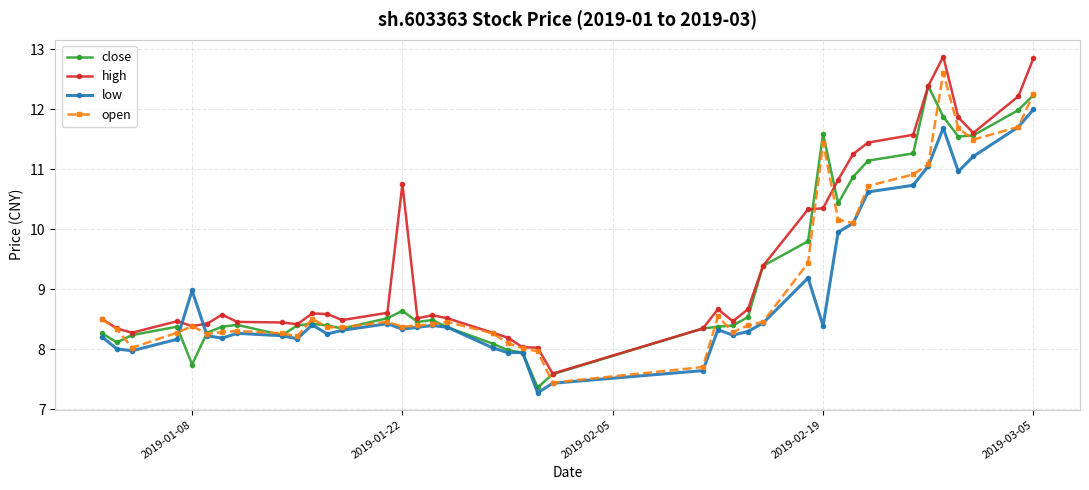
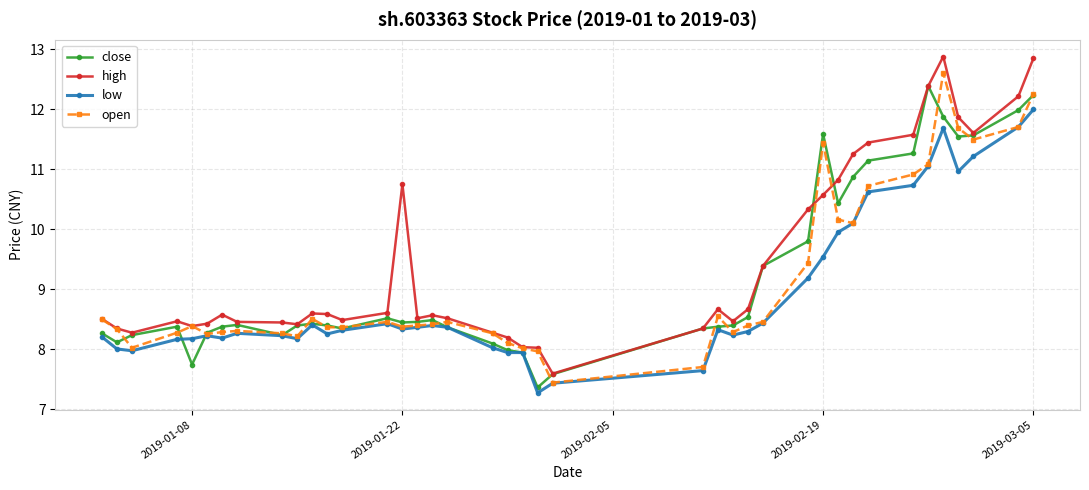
  {
    "close": {
      "2019-01-08": 7.7,
-     "2019-01-22": 8.6,
+     "2019-01-22": 8.4,
      "2019-02-19": 11.6
    },
    "high": {
      "2019-01-22": 10.8,
-     "2019-02-19": 10.3,
+     "2019-02-19": 10.6,
      "2019-03-05": 12.8
    },
    "low": {
-     "2019-01-08": 9.0,
-     "2019-02-19": 8.4,
+     "2019-01-08": 8.2,
+     "2019-02-19": 9.5,
      "2019-03-05": 12.0
    },
    "open": {
      "2019-02-19": 11.4
    }
  }
